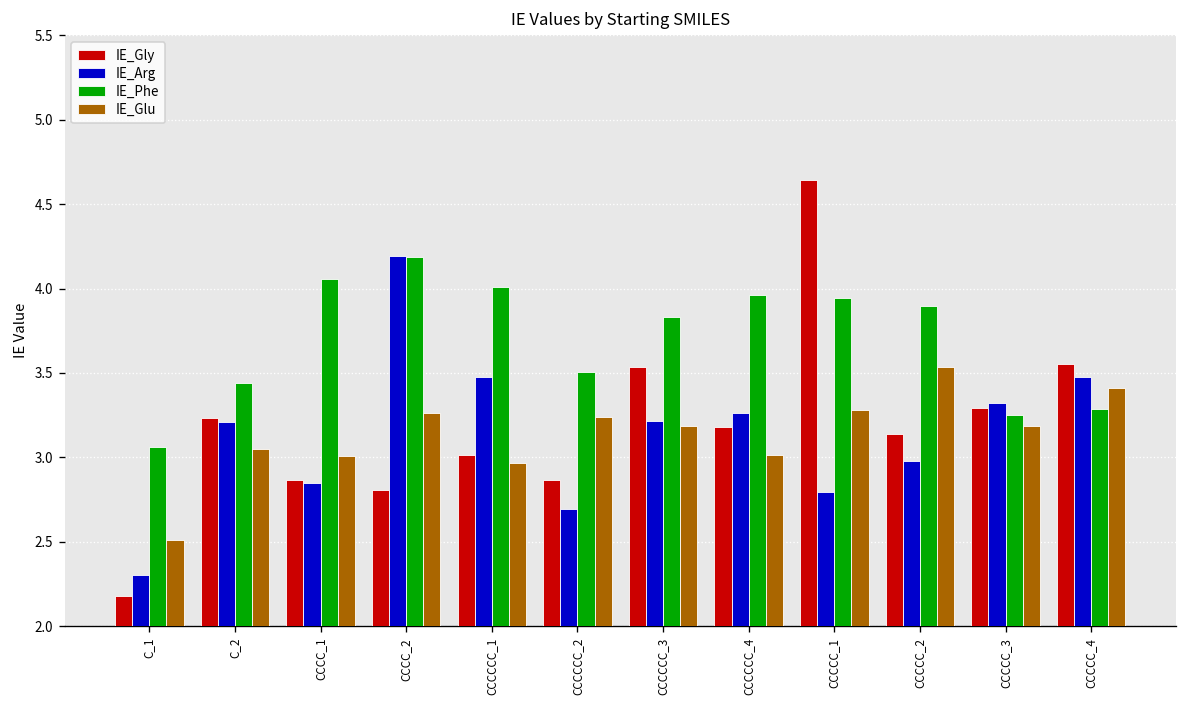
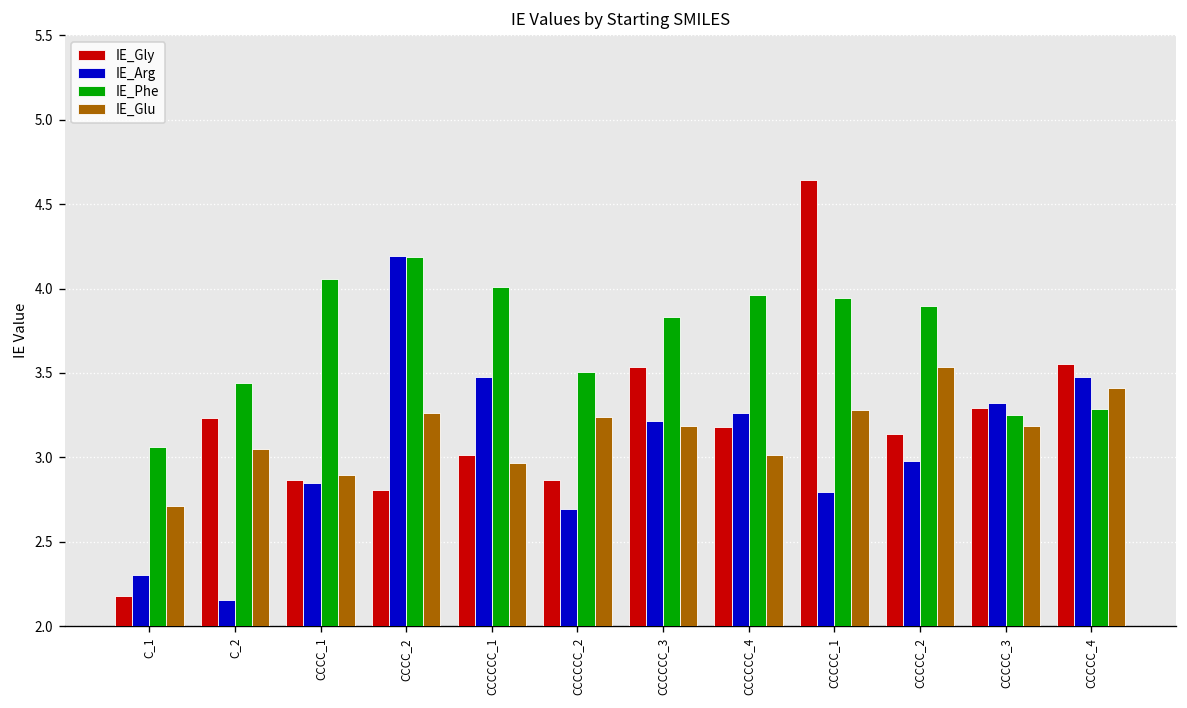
  {
    "IE_Gly": {
      "C_1": 2.18,
      "C_2": 3.24,
      "CCCC_1": 2.86,
      "CCCC_2": 2.81,
      "CCCCCC_1": 3.01,
      "CCCCCC_2": 2.87,
      "CCCCCC_3": 3.53,
      "CCCCCC_4": 3.18,
      "CCCCC_1": 4.64,
      "CCCCC_2": 3.14,
      "CCCCC_3": 3.29,
      "CCCCC_4": 3.55
    },
    "IE_Arg": {
      "C_1": 2.30,
-     "C_2": 3.21,
+     "C_2": 2.15,
      "CCCC_1": 2.85,
      "CCCC_2": 4.19,
      "CCCCCC_1": 3.48,
      "CCCCCC_2": 2.69,
      "CCCCCC_3": 3.22,
      "CCCCCC_4": 3.27,
      "CCCCC_1": 2.79,
      "CCCCC_2": 2.98,
      "CCCCC_3": 3.32,
      "CCCCC_4": 3.48
    },
    "IE_Phe": {
      "C_1": 3.06,
      "C_2": 3.44,
      "CCCC_1": 4.06,
      "CCCC_2": 4.19,
      "CCCCCC_1": 4.01,
      "CCCCCC_2": 3.51,
      "CCCCCC_3": 3.83,
      "CCCCCC_4": 3.96,
      "CCCCC_1": 3.94,
      "CCCCC_2": 3.89,
      "CCCCC_3": 3.25,
      "CCCCC_4": 3.29
    },
    "IE_Glu": {
-     "C_1": 2.51,
+     "C_1": 2.71,
      "C_2": 3.05,
-     "CCCC_1": 3.01,
+     "CCCC_1": 2.89,
      "CCCC_2": 3.26,
      "CCCCCC_1": 2.97,
      "CCCCCC_2": 3.24,
      "CCCCCC_3": 3.19,
      "CCCCCC_4": 3.02,
      "CCCCC_1": 3.28,
      "CCCCC_2": 3.53,
      "CCCCC_3": 3.19,
      "CCCCC_4": 3.41
    }
  }
